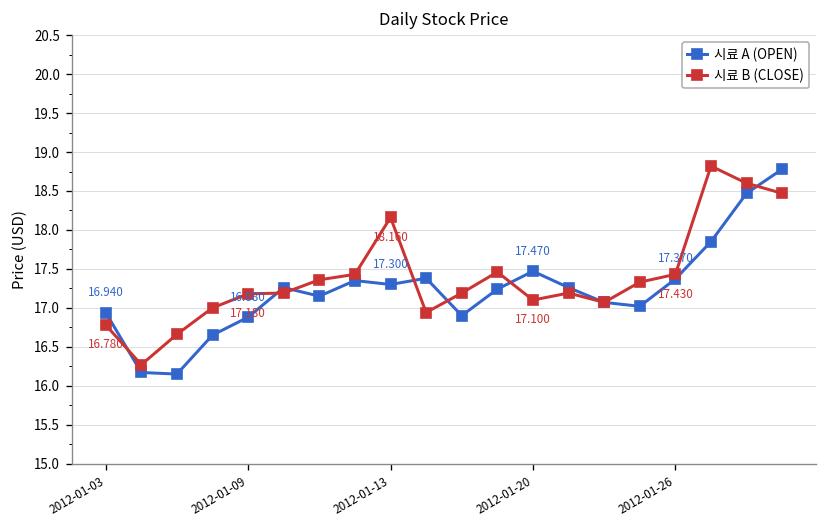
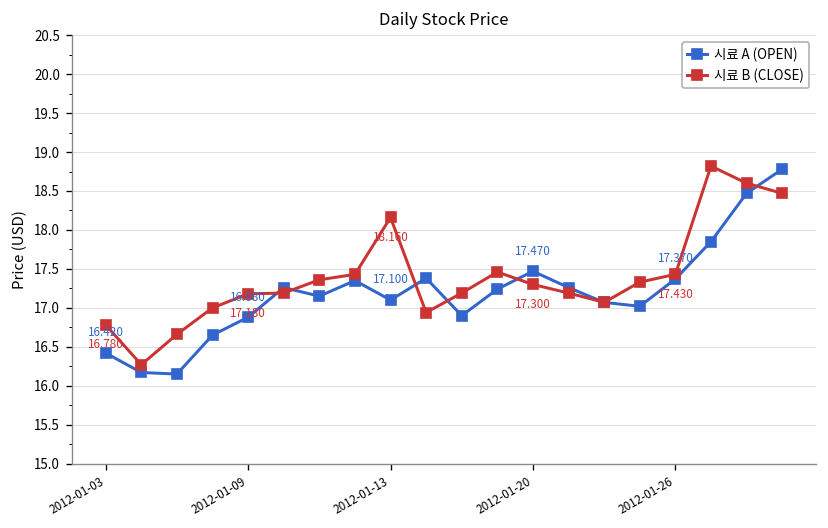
  {
    "시료 A (OPEN)": {
-     "2012-01-03": 16.940,
-     "2012-01-13": 17.300,
+     "2012-01-03": 16.420,
+     "2012-01-13": 17.100,
      "2012-01-20": 17.470,
      "2012-01-26": 17.370
    },
    "시료 B (CLOSE)": {
      "2012-01-13": 18.160,
-     "2012-01-20": 17.100,
+     "2012-01-20": 17.300,
      "2012-01-26": 17.430
    }
  }
